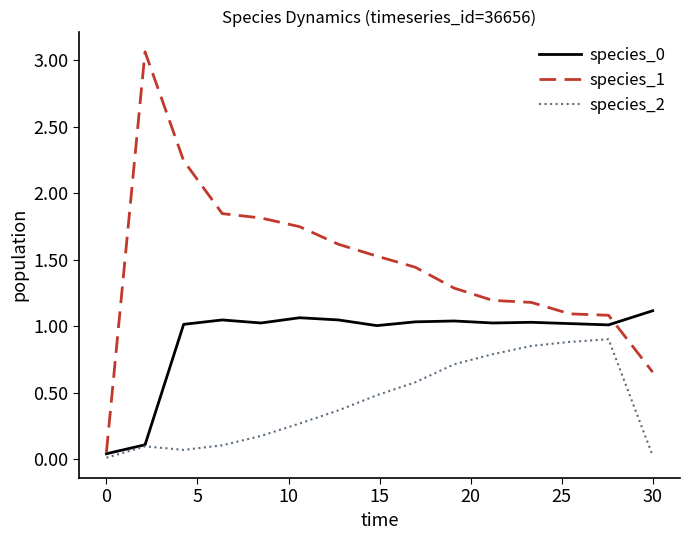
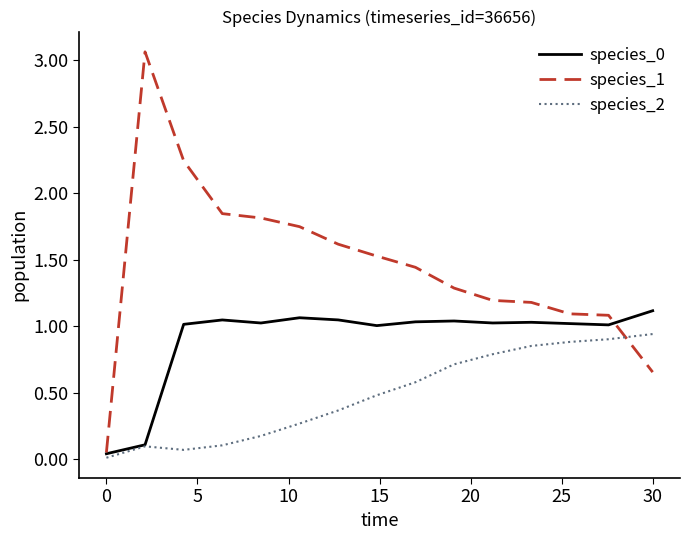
  {
    "species_0": {
      "30": 1.12
    },
    "species_1": {
      "30": 0.65
    },
    "species_2": {
      "0": 0.01,
-     "30": 0.03
+     "30": 0.94
    }
  }
